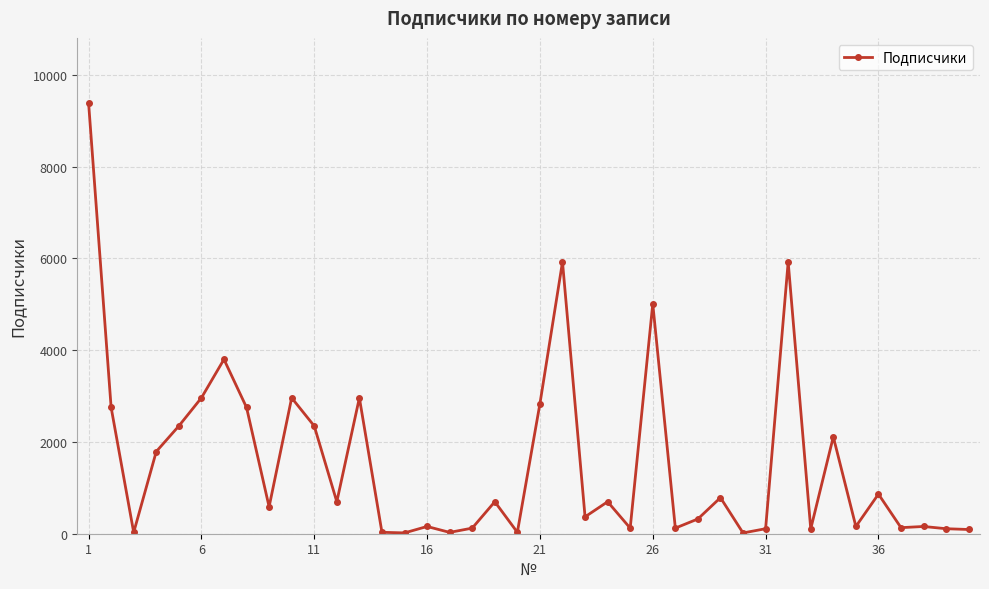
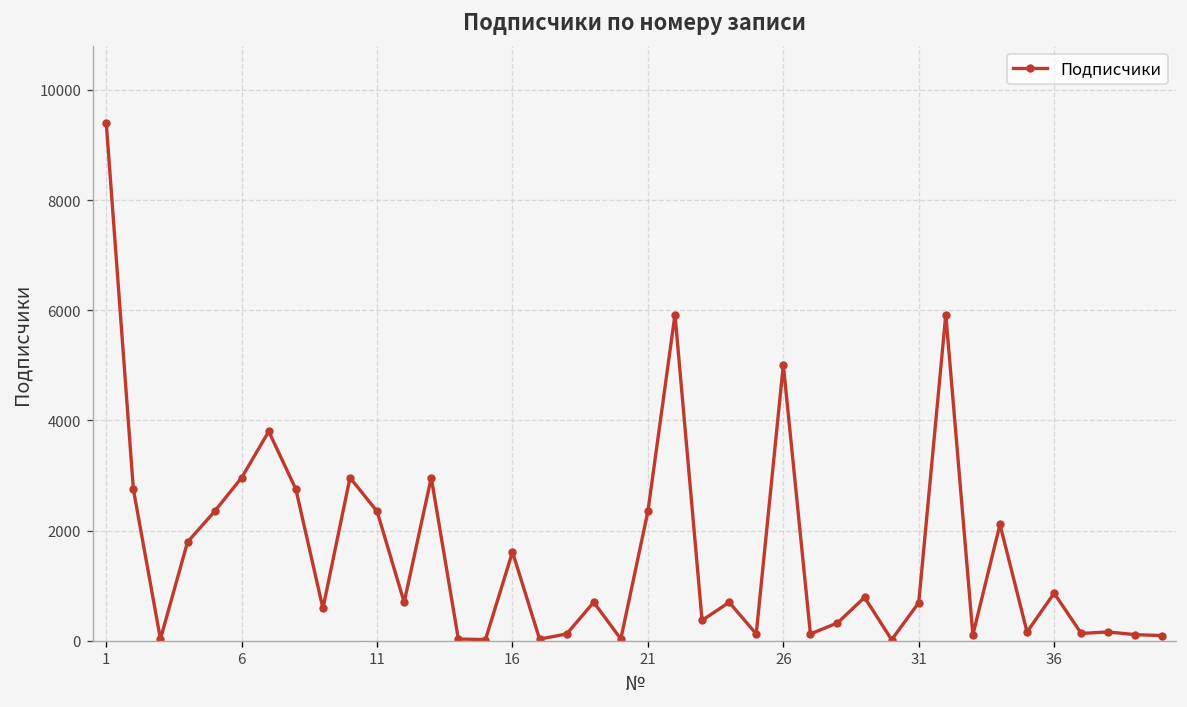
  {
    "1": 9400,
    "6": 3000,
    "11": 2300,
-   "16": 200,
-   "21": 2800,
+   "16": 1600,
+   "21": 2300,
    "26": 5000,
-   "31": 100,
+   "31": 700,
    "36": 900
  }
